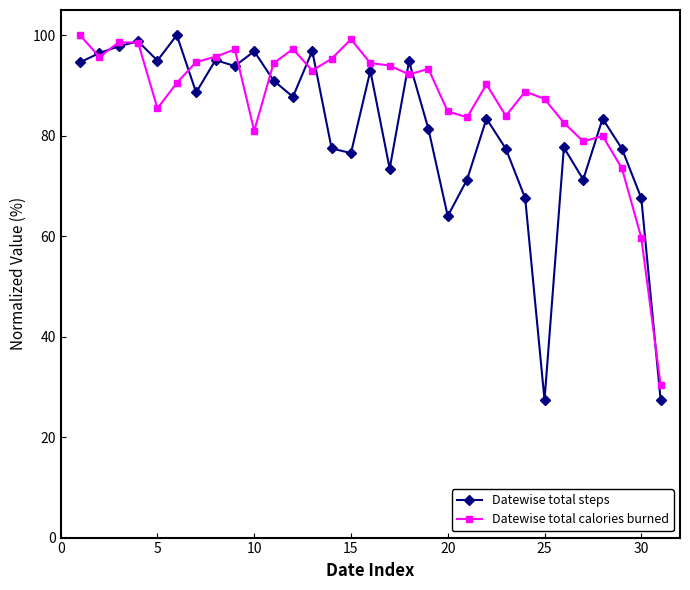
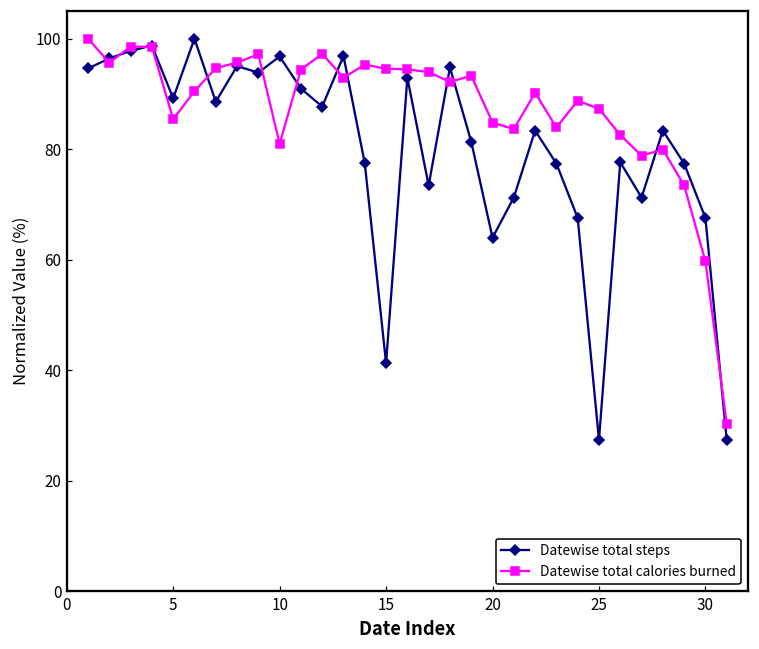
  {
    "Datewise total steps": {
-     "5": 95,
+     "5": 89,
      "10": 97,
-     "15": 77,
+     "15": 41,
      "20": 64,
      "25": 27,
      "30": 68
    },
    "Datewise total calories burned": {
      "5": 85,
      "10": 81,
-     "15": 99,
+     "15": 95,
      "20": 85,
      "25": 87,
      "30": 60
    }
  }
